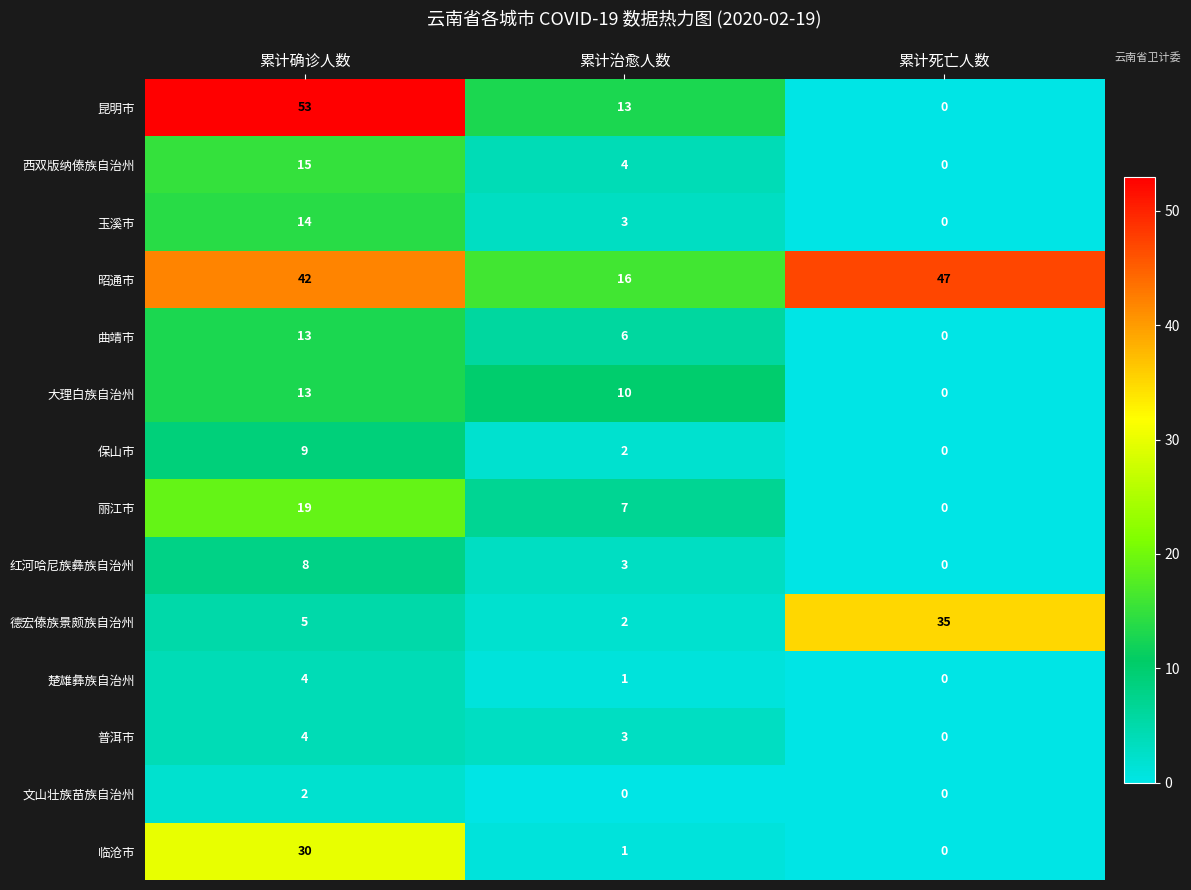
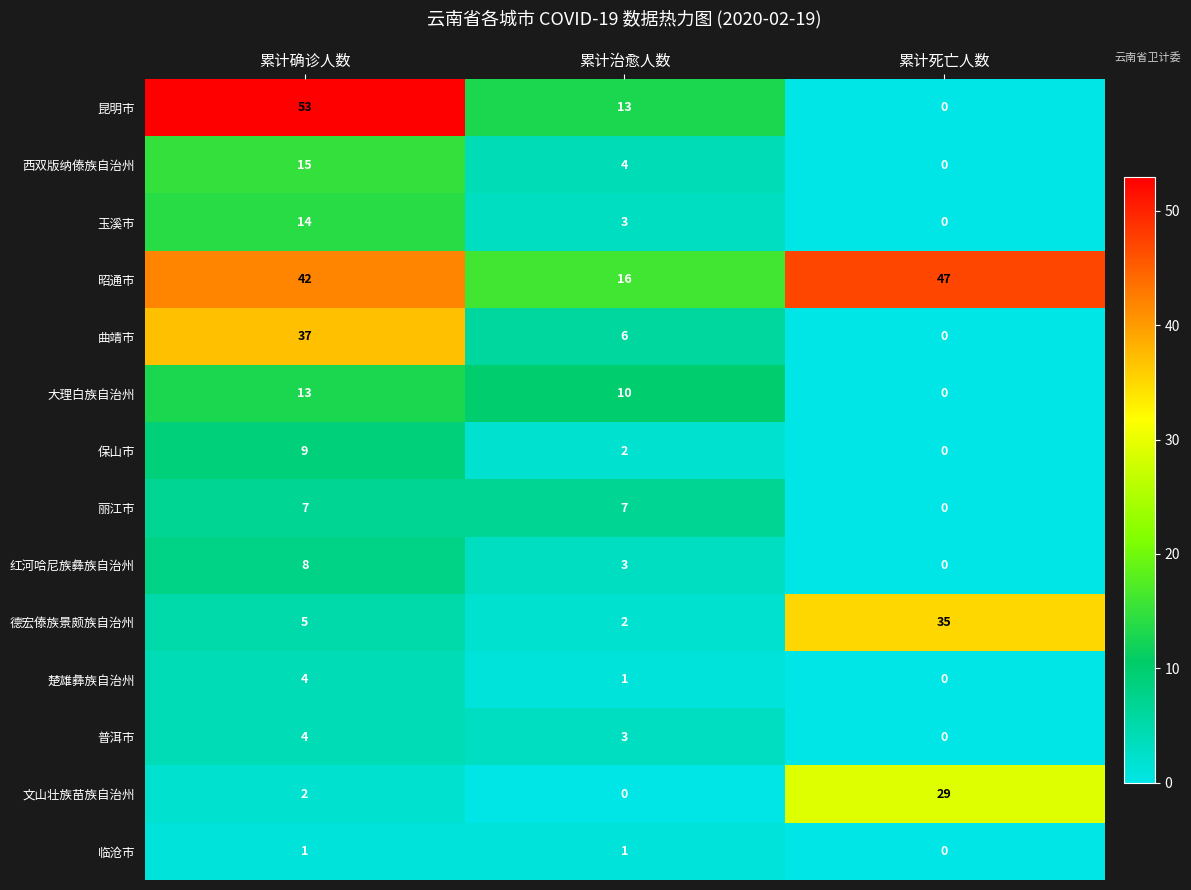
  {
    "昆明市": {
      "累计确诊人数": 53,
      "累计治愈人数": 13,
      "累计死亡人数": 0
    },
    "西双版纳傣族自治州": {
      "累计确诊人数": 15,
      "累计治愈人数": 4,
      "累计死亡人数": 0
    },
    "玉溪市": {
      "累计确诊人数": 14,
      "累计治愈人数": 3,
      "累计死亡人数": 0
    },
    "昭通市": {
      "累计确诊人数": 42,
      "累计治愈人数": 16,
      "累计死亡人数": 47
    },
    "曲靖市": {
-     "累计确诊人数": 13,
+     "累计确诊人数": 37,
      "累计治愈人数": 6,
      "累计死亡人数": 0
    },
    "大理白族自治州": {
      "累计确诊人数": 13,
      "累计治愈人数": 10,
      "累计死亡人数": 0
    },
    "保山市": {
      "累计确诊人数": 9,
      "累计治愈人数": 2,
      "累计死亡人数": 0
    },
    "丽江市": {
-     "累计确诊人数": 19,
+     "累计确诊人数": 7,
      "累计治愈人数": 7,
      "累计死亡人数": 0
    },
    "红河哈尼族彝族自治州": {
      "累计确诊人数": 8,
      "累计治愈人数": 3,
      "累计死亡人数": 0
    },
    "德宏傣族景颇族自治州": {
      "累计确诊人数": 5,
      "累计治愈人数": 2,
      "累计死亡人数": 35
    },
    "楚雄彝族自治州": {
      "累计确诊人数": 4,
      "累计治愈人数": 1,
      "累计死亡人数": 0
    },
    "普洱市": {
      "累计确诊人数": 4,
      "累计治愈人数": 3,
      "累计死亡人数": 0
    },
    "文山壮族苗族自治州": {
      "累计确诊人数": 2,
      "累计治愈人数": 0,
-     "累计死亡人数": 0
+     "累计死亡人数": 29
    },
    "临沧市": {
-     "累计确诊人数": 30,
+     "累计确诊人数": 1,
      "累计治愈人数": 1,
      "累计死亡人数": 0
    }
  }
